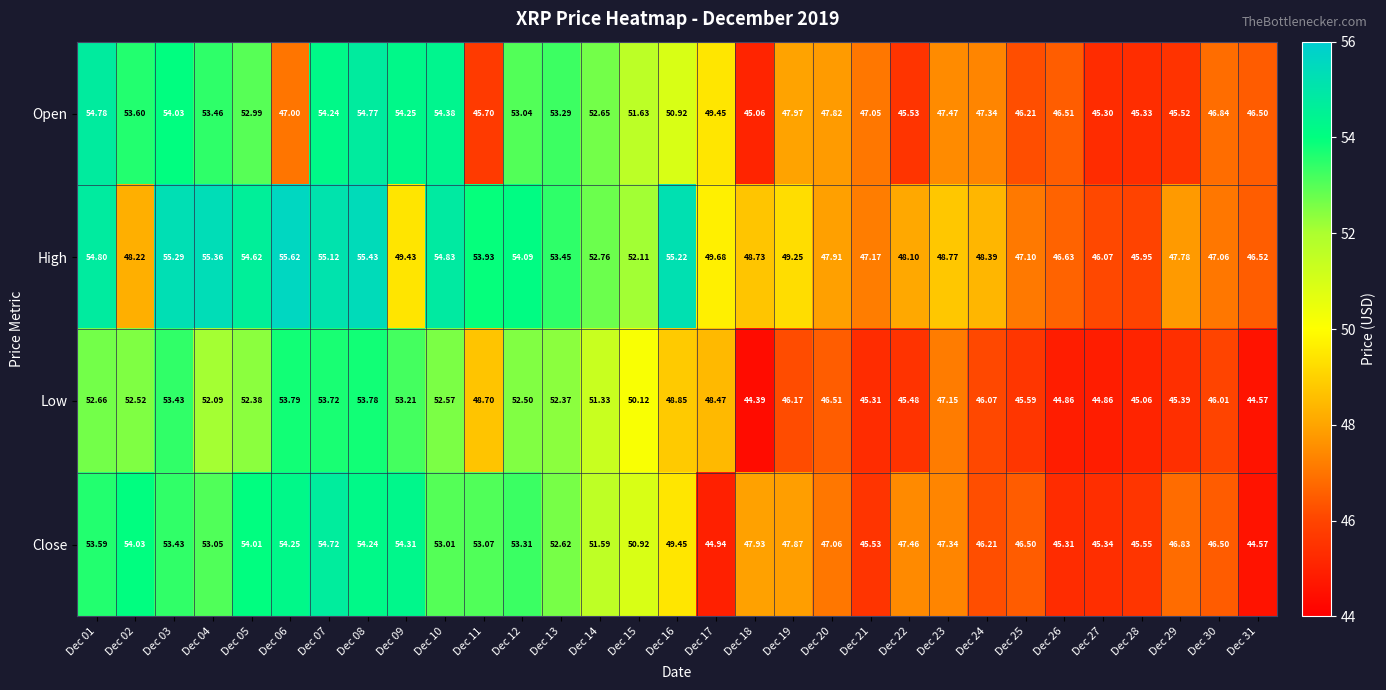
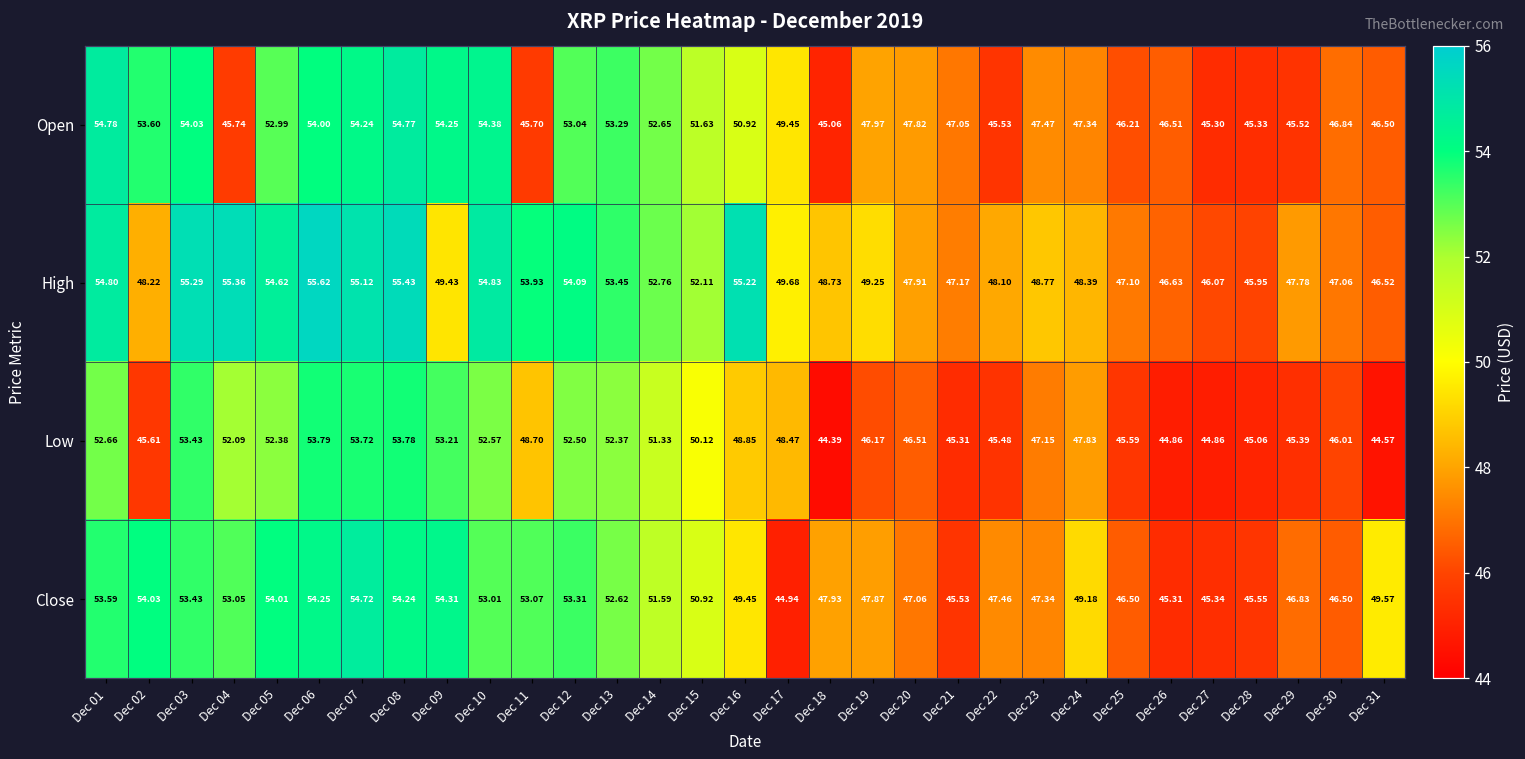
  {
    "Open": {
      "Dec 01": 54.78,
      "Dec 02": 53.60,
      "Dec 03": 54.03,
-     "Dec 04": 53.46,
+     "Dec 04": 45.74,
      "Dec 05": 52.99,
-     "Dec 06": 47.00,
+     "Dec 06": 54.00,
      "Dec 07": 54.24,
      "Dec 08": 54.77,
      "Dec 09": 54.25,
      "Dec 10": 54.38,
      "Dec 11": 45.70,
      "Dec 12": 53.04,
      "Dec 13": 53.29,
      "Dec 14": 52.65,
      "Dec 15": 51.63,
      "Dec 16": 50.92,
      "Dec 17": 49.45,
      "Dec 18": 45.06,
      "Dec 19": 47.97,
      "Dec 20": 47.82,
      "Dec 21": 47.05,
      "Dec 22": 45.53,
      "Dec 23": 47.47,
      "Dec 24": 47.34,
      "Dec 25": 46.21,
      "Dec 26": 46.51,
      "Dec 27": 45.30,
      "Dec 28": 45.33,
      "Dec 29": 45.52,
      "Dec 30": 46.84,
      "Dec 31": 46.50
    },
    "High": {
      "Dec 01": 54.80,
      "Dec 02": 48.22,
      "Dec 03": 55.29,
      "Dec 04": 55.36,
      "Dec 05": 54.62,
      "Dec 06": 55.62,
      "Dec 07": 55.12,
      "Dec 08": 55.43,
      "Dec 09": 49.43,
      "Dec 10": 54.83,
      "Dec 11": 53.93,
      "Dec 12": 54.09,
      "Dec 13": 53.45,
      "Dec 14": 52.76,
      "Dec 15": 52.11,
      "Dec 16": 55.22,
      "Dec 17": 49.68,
      "Dec 18": 48.73,
      "Dec 19": 49.25,
      "Dec 20": 47.91,
      "Dec 21": 47.17,
      "Dec 22": 48.10,
      "Dec 23": 48.77,
      "Dec 24": 48.39,
      "Dec 25": 47.10,
      "Dec 26": 46.63,
      "Dec 27": 46.07,
      "Dec 28": 45.95,
      "Dec 29": 47.78,
      "Dec 30": 47.06,
      "Dec 31": 46.52
    },
    "Low": {
      "Dec 01": 52.66,
-     "Dec 02": 52.52,
+     "Dec 02": 45.61,
      "Dec 03": 53.43,
      "Dec 04": 52.09,
      "Dec 05": 52.38,
      "Dec 06": 53.79,
      "Dec 07": 53.72,
      "Dec 08": 53.78,
      "Dec 09": 53.21,
      "Dec 10": 52.57,
      "Dec 11": 48.70,
      "Dec 12": 52.50,
      "Dec 13": 52.37,
      "Dec 14": 51.33,
      "Dec 15": 50.12,
      "Dec 16": 48.85,
      "Dec 17": 48.47,
      "Dec 18": 44.39,
      "Dec 19": 46.17,
      "Dec 20": 46.51,
      "Dec 21": 45.31,
      "Dec 22": 45.48,
      "Dec 23": 47.15,
-     "Dec 24": 46.07,
+     "Dec 24": 47.83,
      "Dec 25": 45.59,
      "Dec 26": 44.86,
      "Dec 27": 44.86,
      "Dec 28": 45.06,
      "Dec 29": 45.39,
      "Dec 30": 46.01,
      "Dec 31": 44.57
    },
    "Close": {
      "Dec 01": 53.59,
      "Dec 02": 54.03,
      "Dec 03": 53.43,
      "Dec 04": 53.05,
      "Dec 05": 54.01,
      "Dec 06": 54.25,
      "Dec 07": 54.72,
      "Dec 08": 54.24,
      "Dec 09": 54.31,
      "Dec 10": 53.01,
      "Dec 11": 53.07,
      "Dec 12": 53.31,
      "Dec 13": 52.62,
      "Dec 14": 51.59,
      "Dec 15": 50.92,
      "Dec 16": 49.45,
      "Dec 17": 44.94,
      "Dec 18": 47.93,
      "Dec 19": 47.87,
      "Dec 20": 47.06,
      "Dec 21": 45.53,
      "Dec 22": 47.46,
      "Dec 23": 47.34,
-     "Dec 24": 46.21,
+     "Dec 24": 49.18,
      "Dec 25": 46.50,
      "Dec 26": 45.31,
      "Dec 27": 45.34,
      "Dec 28": 45.55,
      "Dec 29": 46.83,
      "Dec 30": 46.50,
-     "Dec 31": 44.57
+     "Dec 31": 49.57
    }
  }
